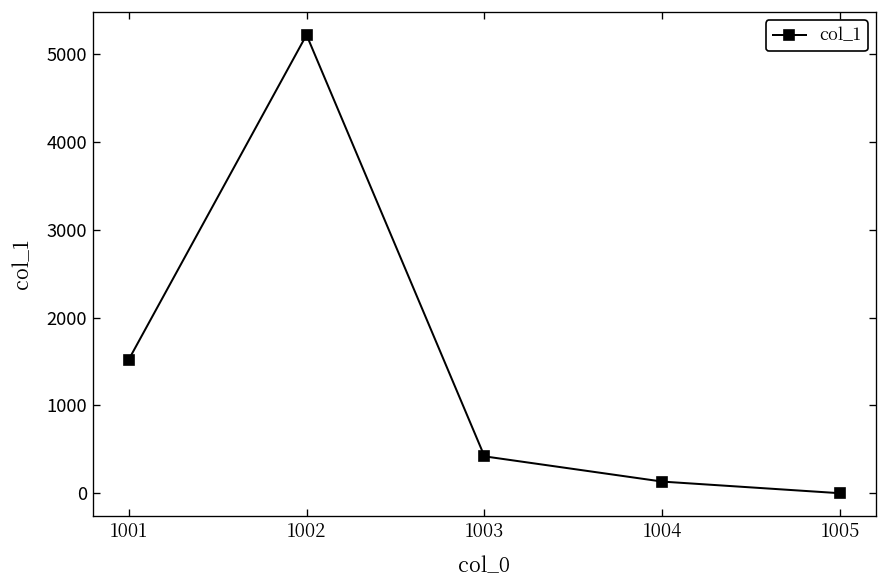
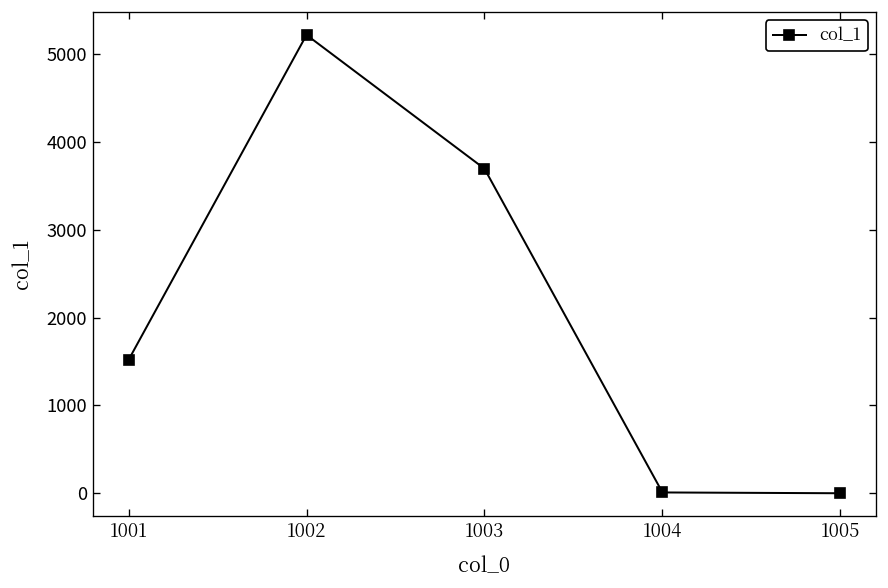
  {
    "1001": 1500,
    "1002": 5200,
-   "1003": 400,
-   "1004": 100,
+   "1003": 3700,
+   "1004": 0,
    "1005": 0
  }
